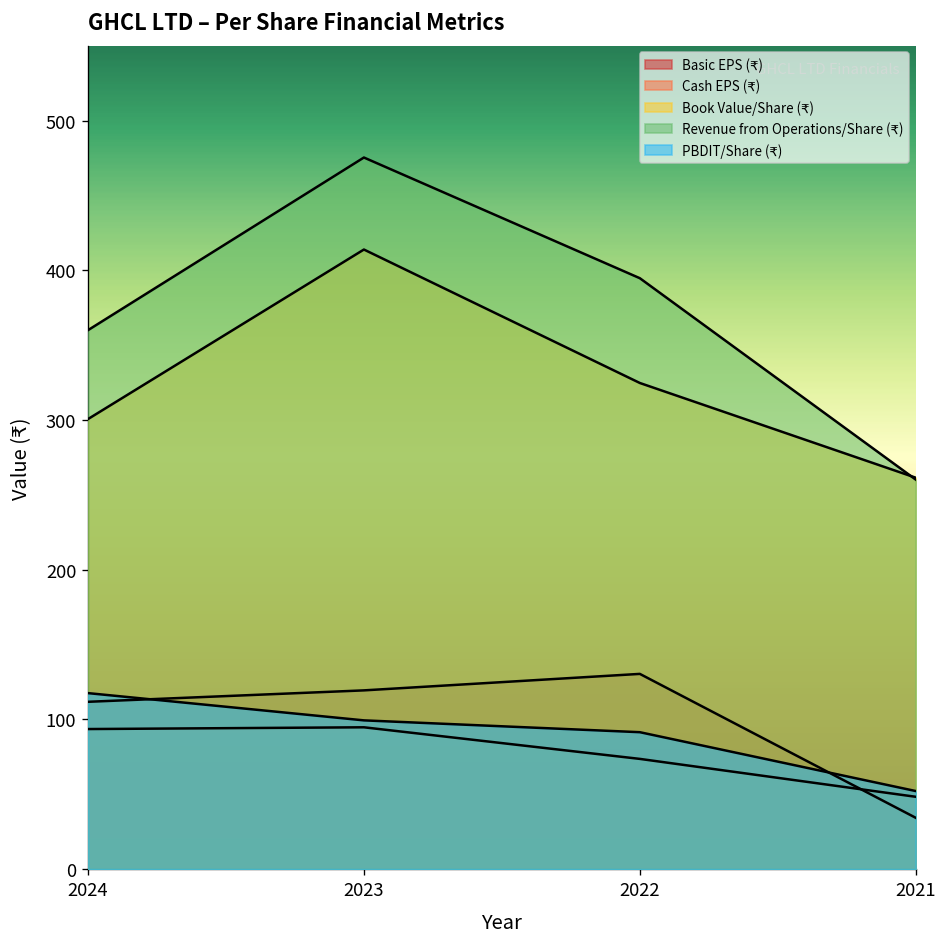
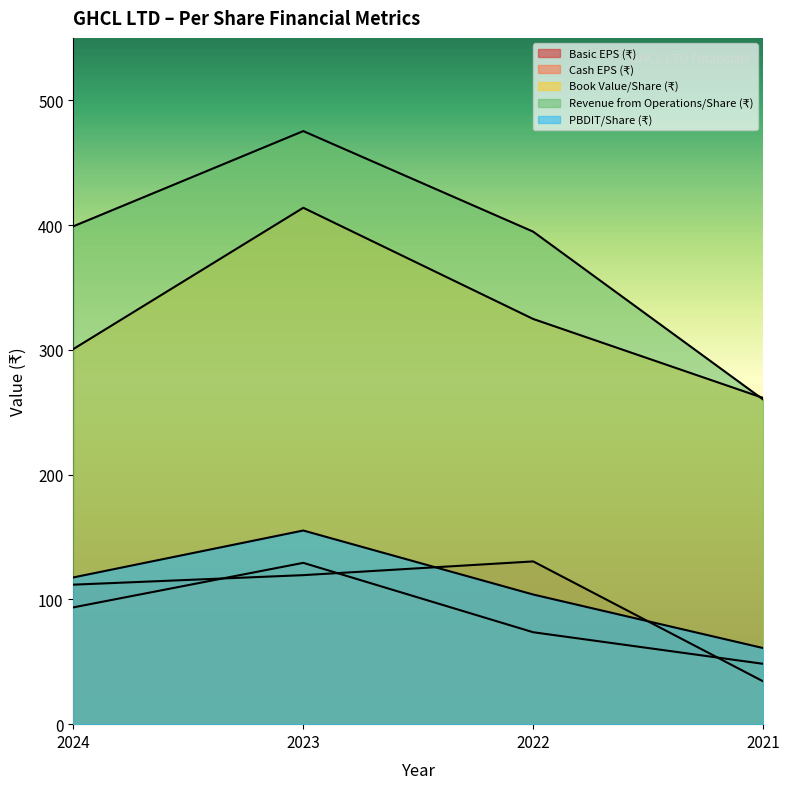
  {
    "Basic EPS (₹)": {
      "2024": 112,
      "2023": 119,
      "2022": 130,
      "2021": 34
    },
    "Cash EPS (₹)": {
      "2024": 94,
-     "2023": 95,
+     "2023": 129,
      "2022": 74,
      "2021": 48
    },
    "Book Value/Share (₹)": {
      "2024": 301,
      "2023": 414,
      "2022": 325
    },
    "Revenue from Operations/Share (₹)": {
-     "2024": 360,
+     "2024": 399,
      "2023": 475,
      "2022": 395
    },
    "PBDIT/Share (₹)": {
      "2024": 118,
-     "2023": 99,
-     "2022": 92,
-     "2021": 52
+     "2023": 155,
+     "2022": 104,
+     "2021": 61
    }
  }
